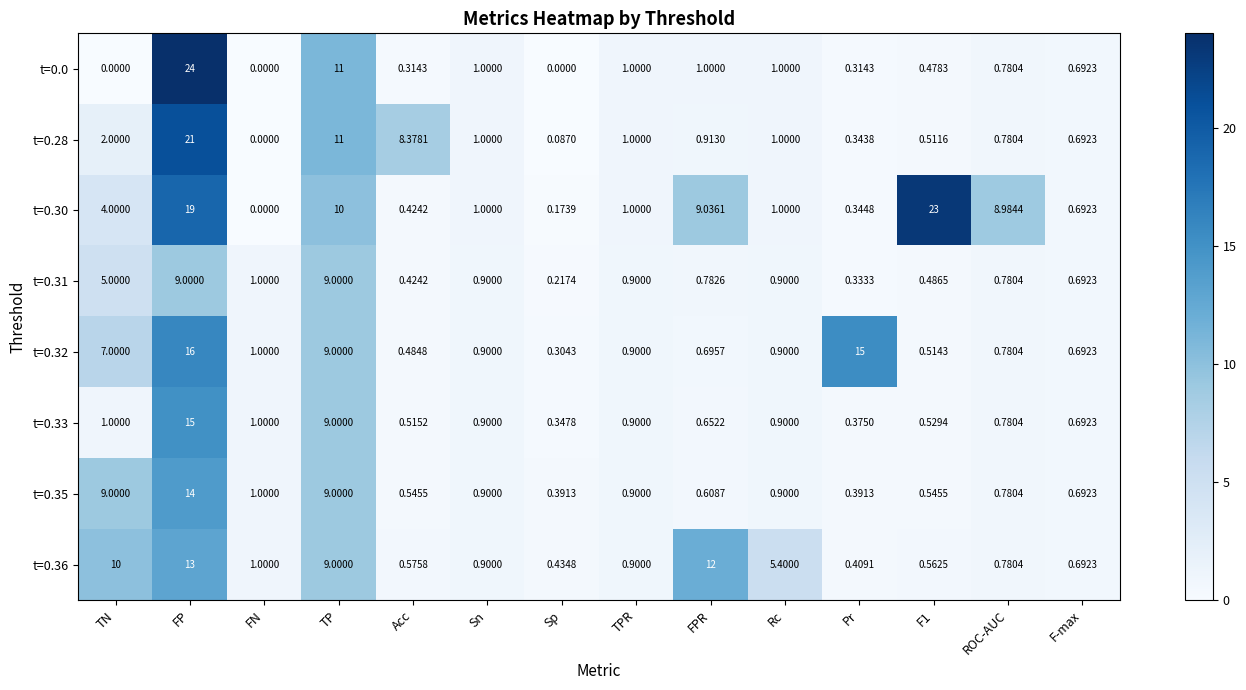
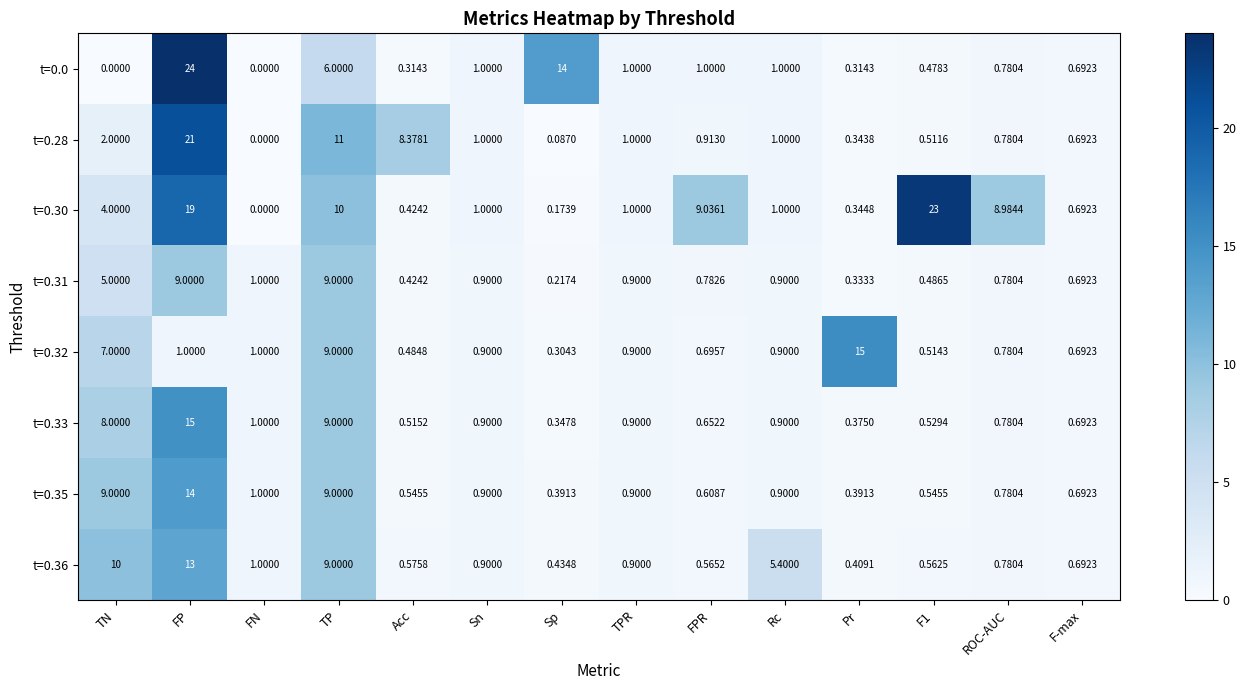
  {
    "t=0.0": {
      "TN": 0.0000,
      "FP": 24,
      "FN": 0.0000,
-     "TP": 11,
+     "TP": 6.0000,
      "Acc": 0.3143,
      "Sn": 1.0000,
-     "Sp": 0.0000,
+     "Sp": 14,
      "TPR": 1.0000,
      "FPR": 1.0000,
      "Rc": 1.0000,
      "Pr": 0.3143,
      "F1": 0.4783,
      "ROC-AUC": 0.7804,
      "F-max": 0.6923
    },
    "t=0.28": {
      "TN": 2.0000,
      "FP": 21,
      "FN": 0.0000,
      "TP": 11,
      "Acc": 8.3781,
      "Sn": 1.0000,
      "Sp": 0.0870,
      "TPR": 1.0000,
      "FPR": 0.9130,
      "Rc": 1.0000,
      "Pr": 0.3438,
      "F1": 0.5116,
      "ROC-AUC": 0.7804,
      "F-max": 0.6923
    },
    "t=0.30": {
      "TN": 4.0000,
      "FP": 19,
      "FN": 0.0000,
      "TP": 10,
      "Acc": 0.4242,
      "Sn": 1.0000,
      "Sp": 0.1739,
      "TPR": 1.0000,
      "FPR": 9.0361,
      "Rc": 1.0000,
      "Pr": 0.3448,
      "F1": 23,
      "ROC-AUC": 8.9844,
      "F-max": 0.6923
    },
    "t=0.31": {
      "TN": 5.0000,
      "FP": 9.0000,
      "FN": 1.0000,
      "TP": 9.0000,
      "Acc": 0.4242,
      "Sn": 0.9000,
      "Sp": 0.2174,
      "TPR": 0.9000,
      "FPR": 0.7826,
      "Rc": 0.9000,
      "Pr": 0.3333,
      "F1": 0.4865,
      "ROC-AUC": 0.7804,
      "F-max": 0.6923
    },
    "t=0.32": {
      "TN": 7.0000,
-     "FP": 16,
+     "FP": 1.0000,
      "FN": 1.0000,
      "TP": 9.0000,
      "Acc": 0.4848,
      "Sn": 0.9000,
      "Sp": 0.3043,
      "TPR": 0.9000,
      "FPR": 0.6957,
      "Rc": 0.9000,
      "Pr": 15,
      "F1": 0.5143,
      "ROC-AUC": 0.7804,
      "F-max": 0.6923
    },
    "t=0.33": {
-     "TN": 1.0000,
+     "TN": 8.0000,
      "FP": 15,
      "FN": 1.0000,
      "TP": 9.0000,
      "Acc": 0.5152,
      "Sn": 0.9000,
      "Sp": 0.3478,
      "TPR": 0.9000,
      "FPR": 0.6522,
      "Rc": 0.9000,
      "Pr": 0.3750,
      "F1": 0.5294,
      "ROC-AUC": 0.7804,
      "F-max": 0.6923
    },
    "t=0.35": {
      "TN": 9.0000,
      "FP": 14,
      "FN": 1.0000,
      "TP": 9.0000,
      "Acc": 0.5455,
      "Sn": 0.9000,
      "Sp": 0.3913,
      "TPR": 0.9000,
      "FPR": 0.6087,
      "Rc": 0.9000,
      "Pr": 0.3913,
      "F1": 0.5455,
      "ROC-AUC": 0.7804,
      "F-max": 0.6923
    },
    "t=0.36": {
      "TN": 10,
      "FP": 13,
      "FN": 1.0000,
      "TP": 9.0000,
      "Acc": 0.5758,
      "Sn": 0.9000,
      "Sp": 0.4348,
      "TPR": 0.9000,
-     "FPR": 12,
+     "FPR": 0.5652,
      "Rc": 5.4000,
      "Pr": 0.4091,
      "F1": 0.5625,
      "ROC-AUC": 0.7804,
      "F-max": 0.6923
    }
  }
